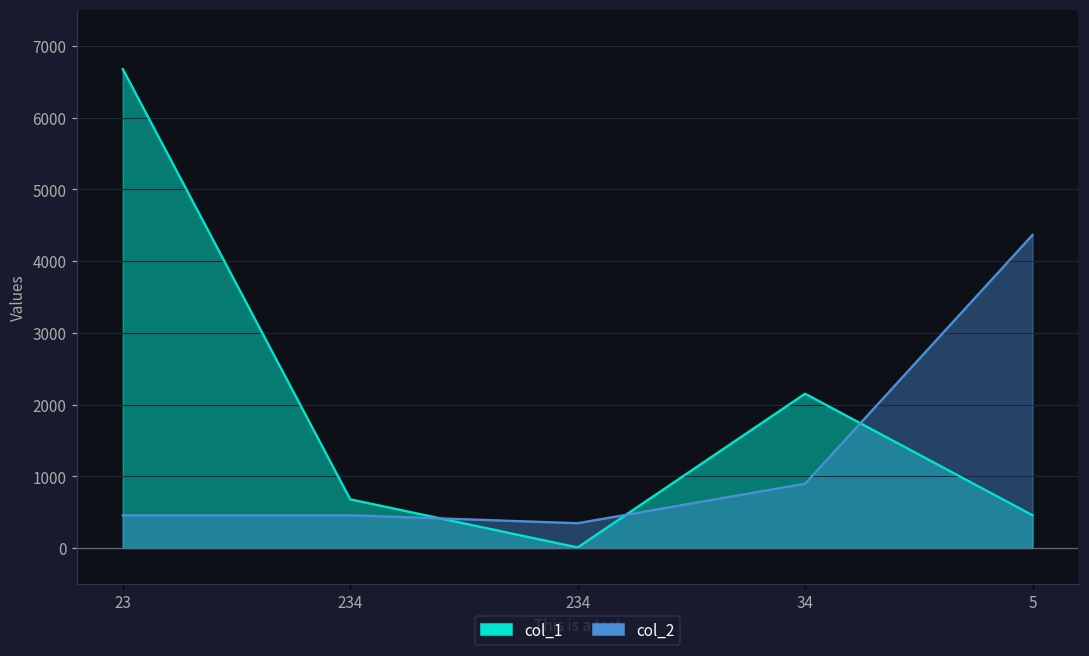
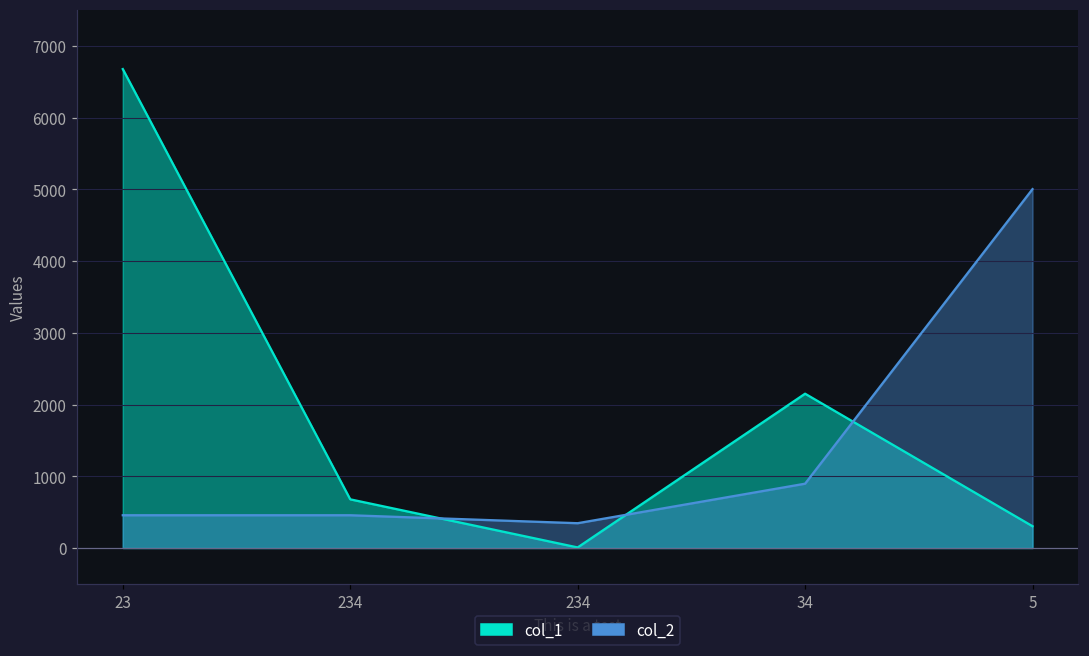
  {
    "col_1": {
      "23": 6700,
      "34": 2200,
-     "5": 500
+     "5": 300
    },
    "col_2": {
      "23": 500,
      "34": 900,
-     "5": 4400
+     "5": 5000
    }
  }
